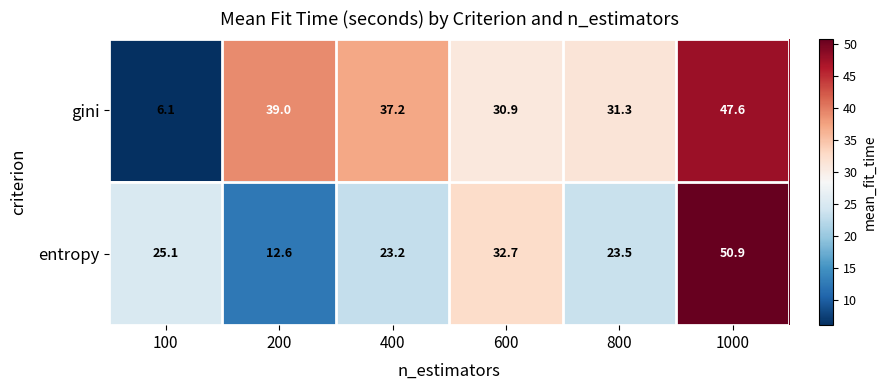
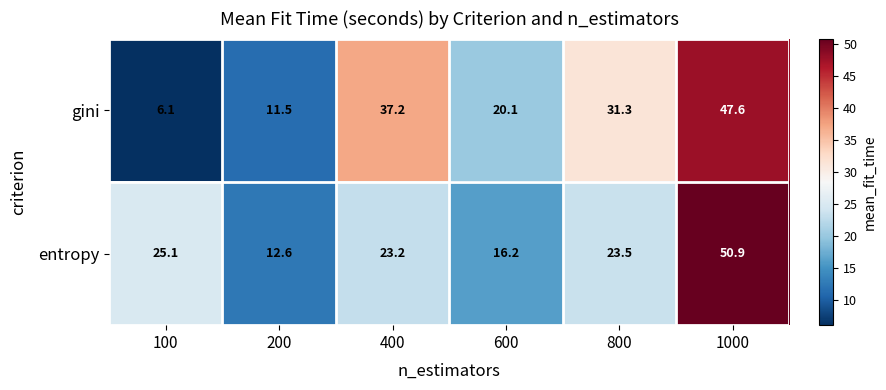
  {
    "gini": {
      "100": 6.1,
-     "200": 39.0,
+     "200": 11.5,
      "400": 37.2,
-     "600": 30.9,
+     "600": 20.1,
      "800": 31.3,
      "1000": 47.6
    },
    "entropy": {
      "100": 25.1,
      "200": 12.6,
      "400": 23.2,
-     "600": 32.7,
+     "600": 16.2,
      "800": 23.5,
      "1000": 50.9
    }
  }
